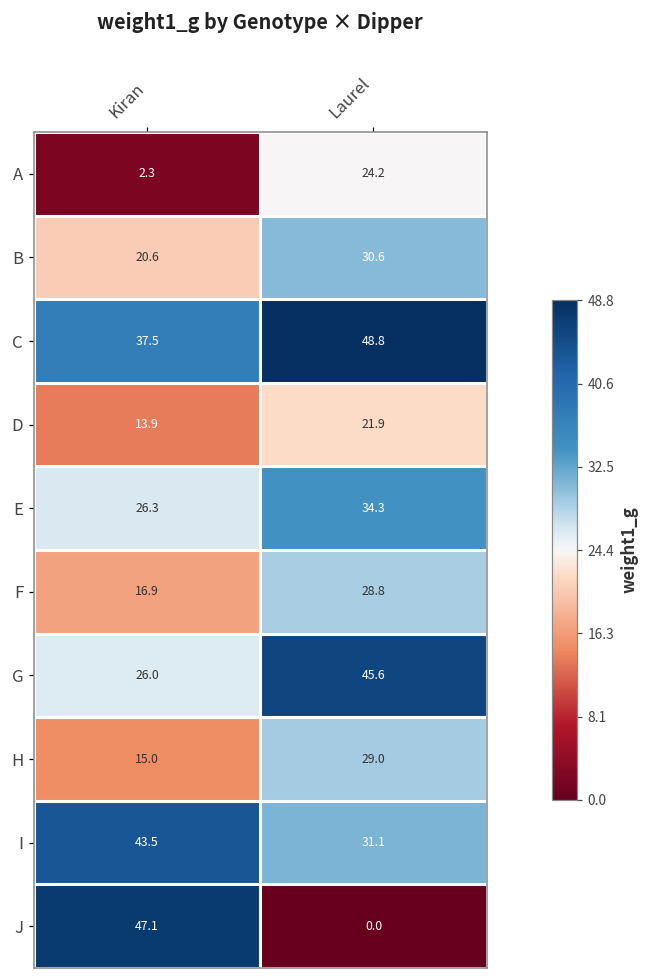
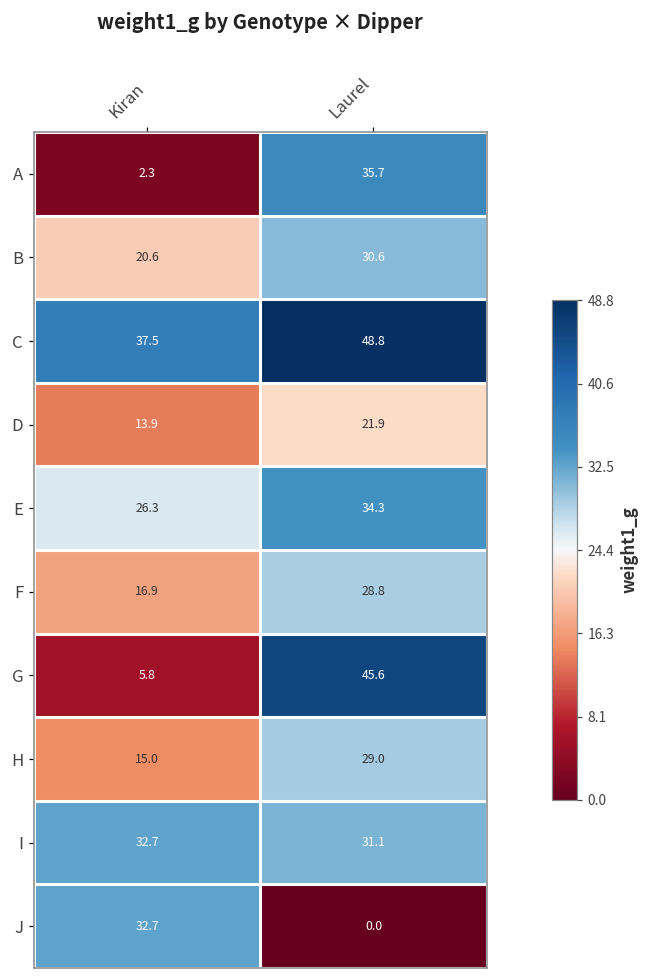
  {
    "A": {
      "Kiran": 2.3,
-     "Laurel": 24.2
+     "Laurel": 35.7
    },
    "B": {
      "Kiran": 20.6,
      "Laurel": 30.6
    },
    "C": {
      "Kiran": 37.5,
      "Laurel": 48.8
    },
    "D": {
      "Kiran": 13.9,
      "Laurel": 21.9
    },
    "E": {
      "Kiran": 26.3,
      "Laurel": 34.3
    },
    "F": {
      "Kiran": 16.9,
      "Laurel": 28.8
    },
    "G": {
-     "Kiran": 26.0,
+     "Kiran": 5.8,
      "Laurel": 45.6
    },
    "H": {
      "Kiran": 15.0,
      "Laurel": 29.0
    },
    "I": {
-     "Kiran": 43.5,
+     "Kiran": 32.7,
      "Laurel": 31.1
    },
    "J": {
-     "Kiran": 47.1,
+     "Kiran": 32.7,
      "Laurel": 0.0
    }
  }
